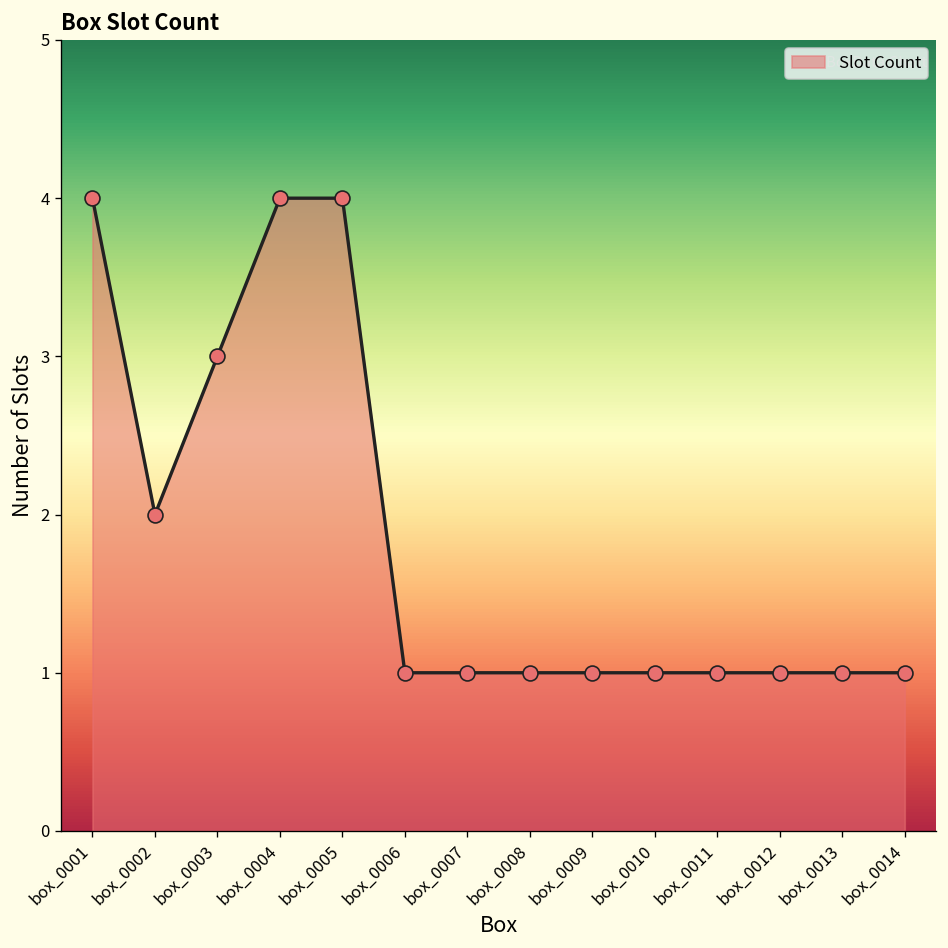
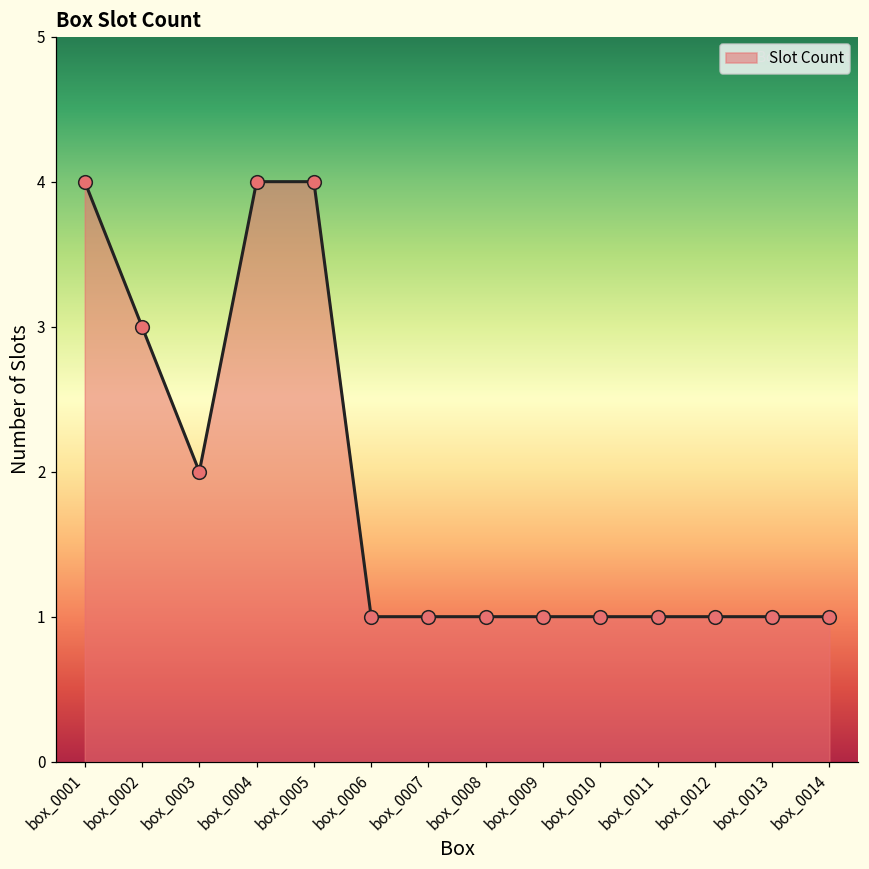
  {
    "box_0001": 4,
-   "box_0002": 2,
-   "box_0003": 3,
+   "box_0002": 3,
+   "box_0003": 2,
    "box_0004": 4,
    "box_0005": 4,
    "box_0006": 1,
    "box_0007": 1,
    "box_0008": 1,
    "box_0009": 1,
    "box_0010": 1,
    "box_0011": 1,
    "box_0012": 1,
    "box_0013": 1,
    "box_0014": 1
  }
